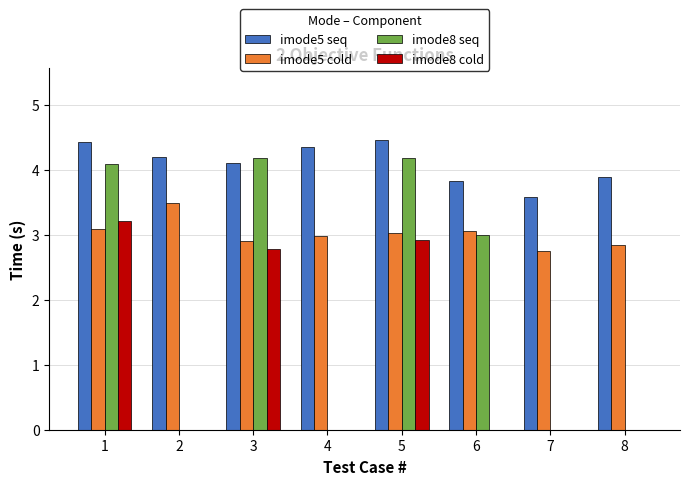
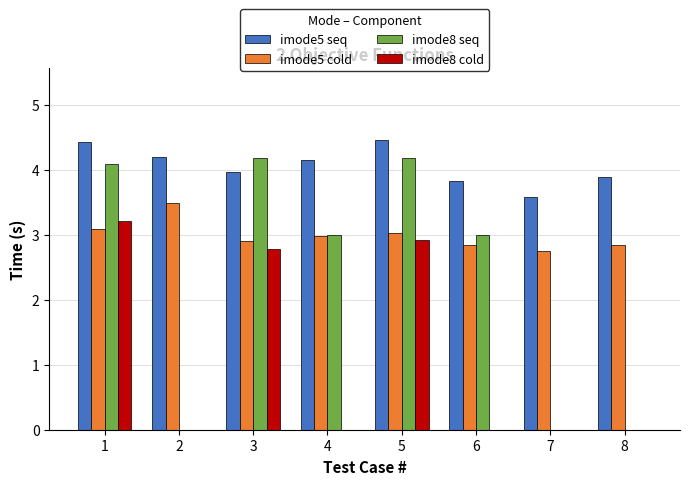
  {
    "imode5 seq": {
      "1": 4.4,
      "2": 4.2,
-     "3": 4.1,
-     "4": 4.4,
+     "3": 4.0,
+     "4": 4.1,
      "5": 4.5,
      "6": 3.8,
      "7": 3.6,
      "8": 3.9
    },
    "imode5 cold": {
      "1": 3.1,
      "2": 3.5,
      "3": 2.9,
      "4": 3.0,
      "5": 3.0,
-     "6": 3.1,
+     "6": 2.8,
      "7": 2.8,
      "8": 2.8
    },
    "imode8 seq": {
      "1": 4.1,
      "2": 0,
      "3": 4.2,
-     "4": 0,
+     "4": 3,
      "5": 4.2,
      "6": 3,
      "7": 0,
      "8": 0
    },
    "imode8 cold": {
      "1": 3.2,
      "2": 0.0,
      "3": 2.8,
      "4": 0.0,
      "5": 2.9,
      "6": 0.0,
      "7": 0.0,
      "8": 0.0
    }
  }
